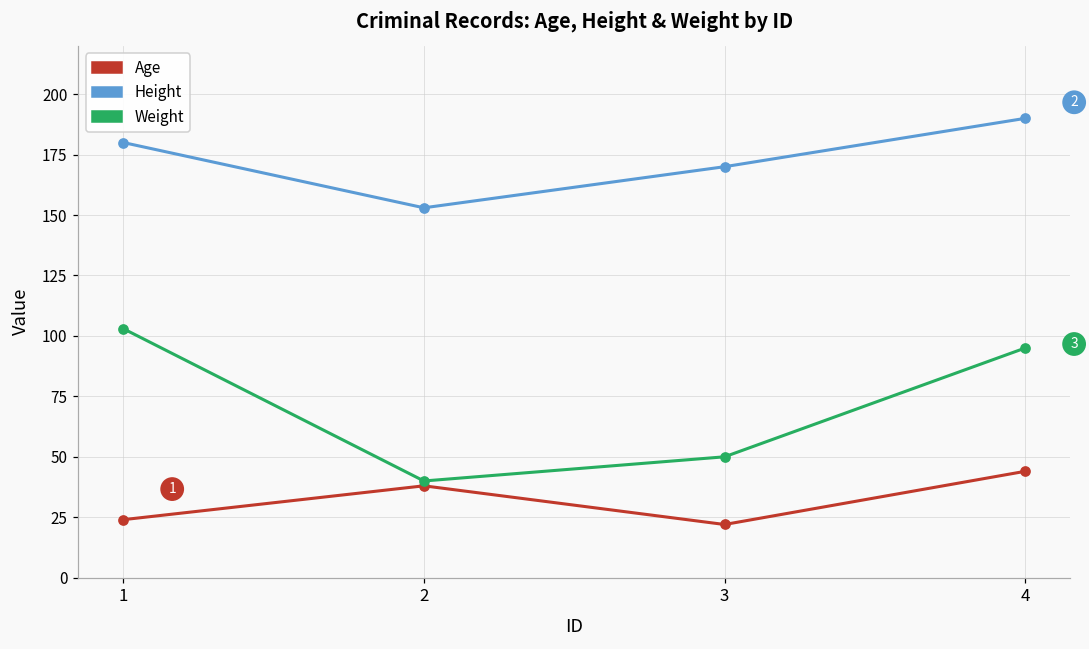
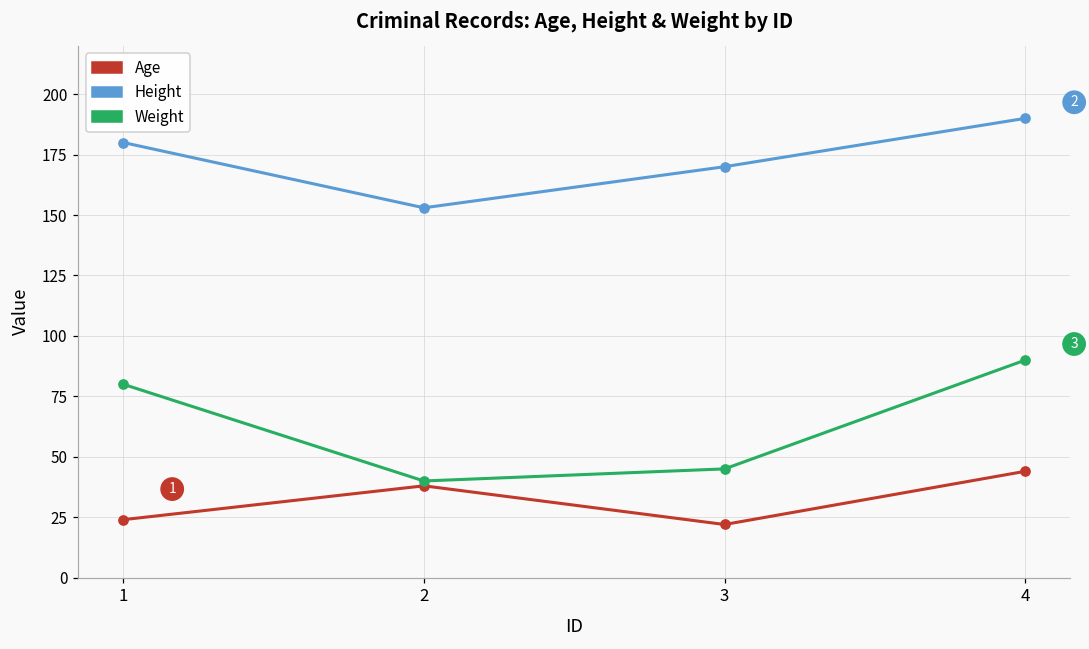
  {
    "Age": {
      "1": 24,
      "2": 38,
      "3": 22,
      "4": 44
    },
    "Height": {
      "1": 180,
      "2": 153,
      "3": 170,
      "4": 190
    },
    "Weight": {
-     "1": 103,
+     "1": 80,
      "2": 40,
-     "3": 50,
-     "4": 95
+     "3": 45,
+     "4": 90
    }
  }
